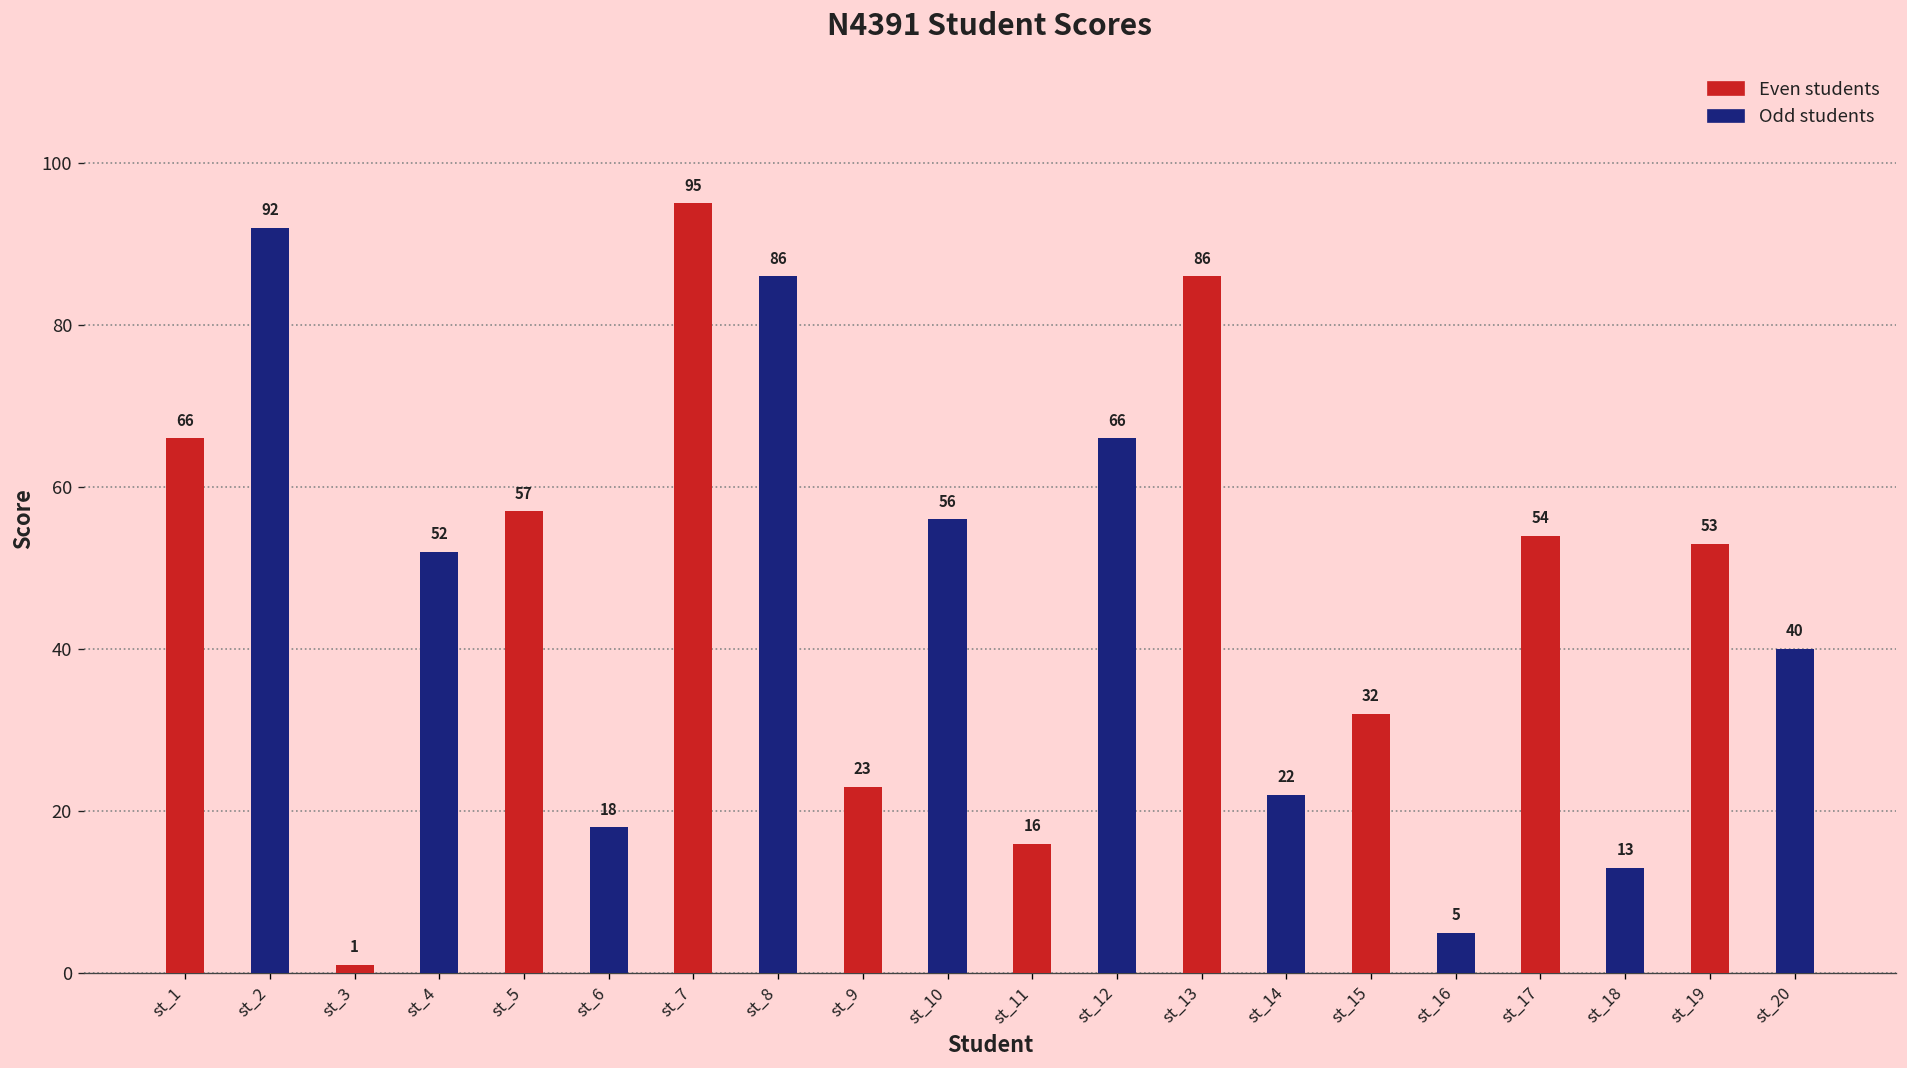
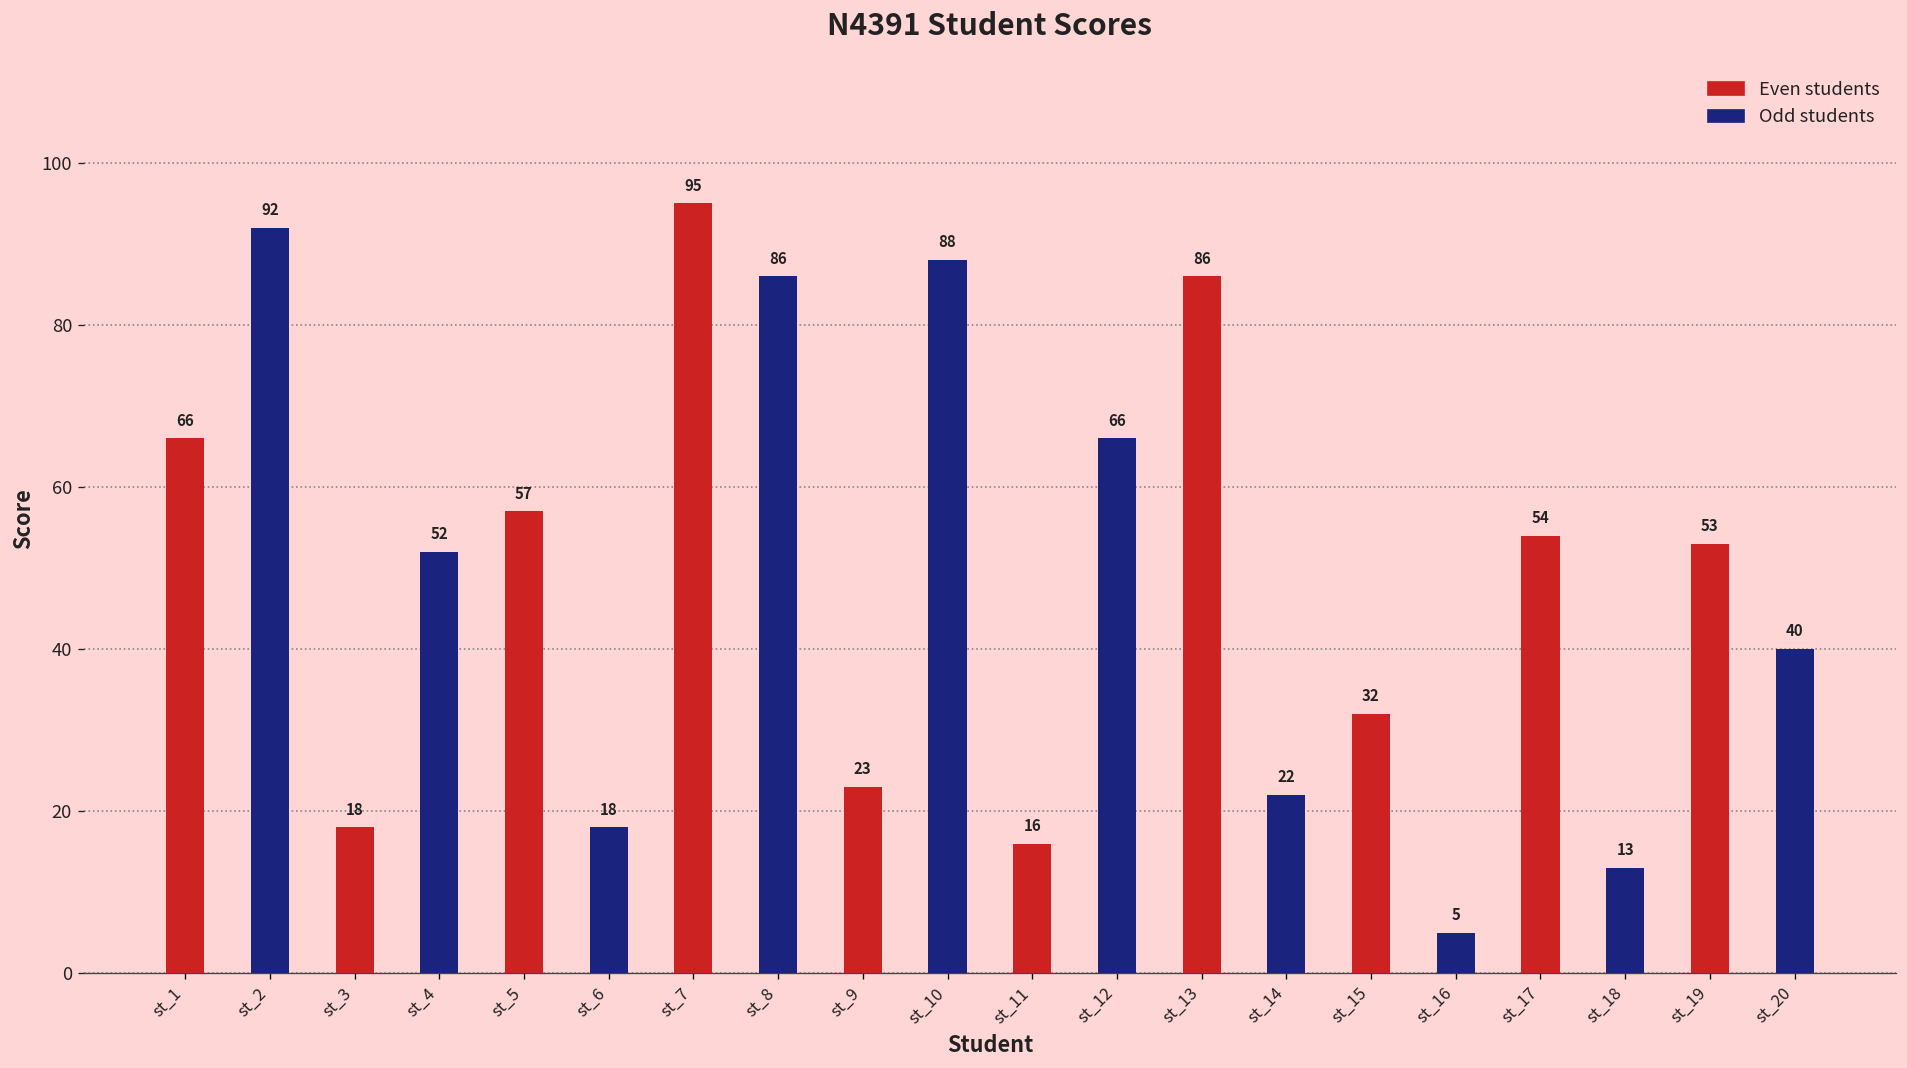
  {
    "Even students": {
      "st_1": 66,
-     "st_3": 1,
+     "st_3": 18,
      "st_5": 57,
      "st_7": 95,
      "st_9": 23,
      "st_11": 16,
      "st_13": 86,
      "st_15": 32,
      "st_17": 54,
      "st_19": 53
    },
    "Odd students": {
      "st_2": 92,
      "st_4": 52,
      "st_6": 18,
      "st_8": 86,
-     "st_10": 56,
+     "st_10": 88,
      "st_12": 66,
      "st_14": 22,
      "st_16": 5,
      "st_18": 13,
      "st_20": 40
    }
  }
